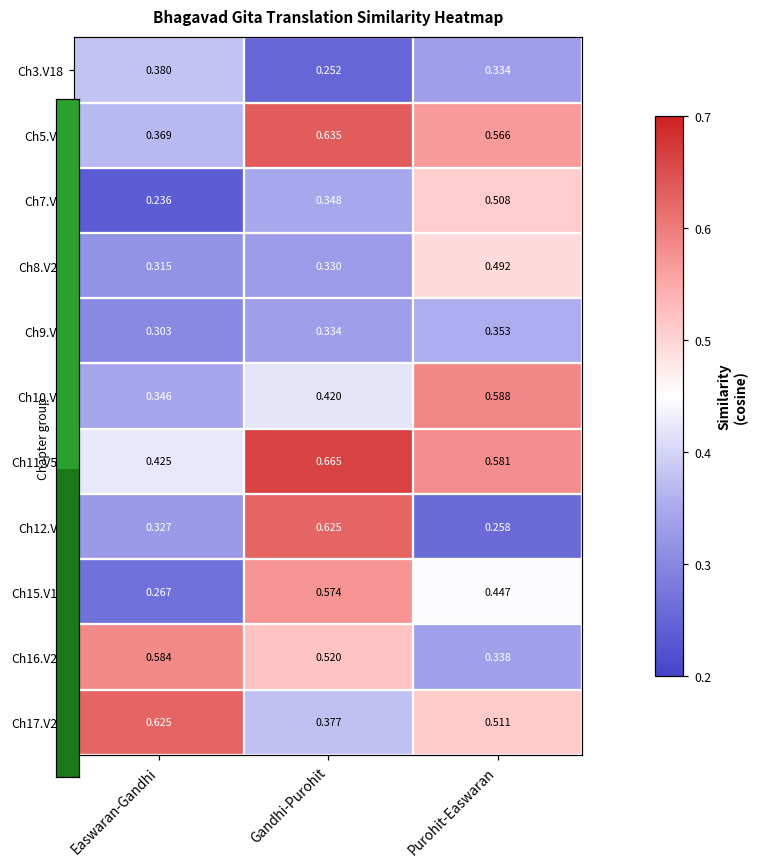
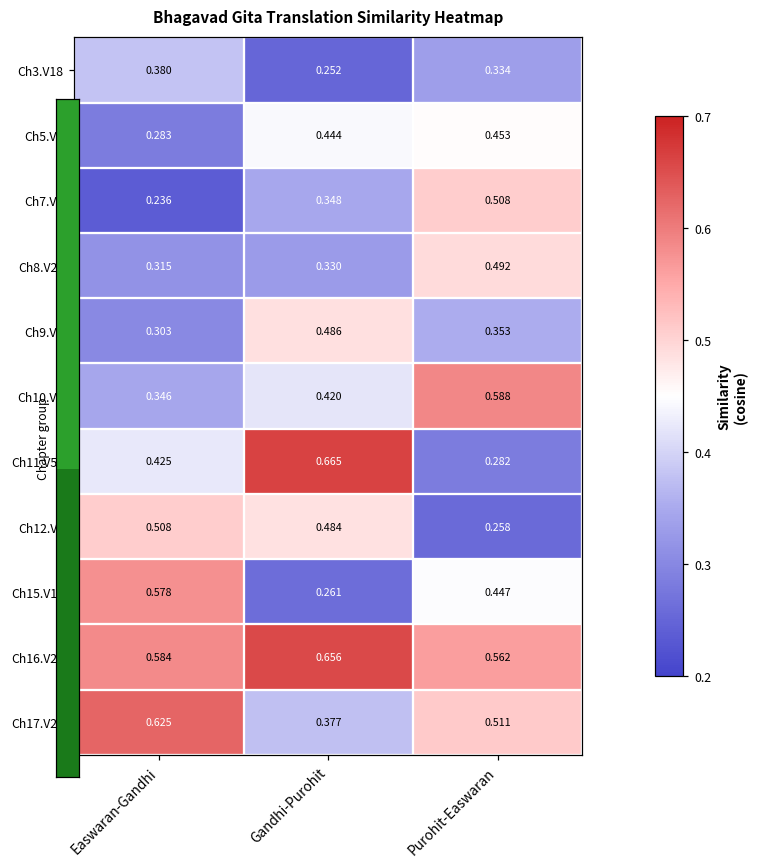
  {
    "Ch3.V18": {
      "Easwaran-Gandhi": 0.380,
      "Gandhi-Purohit": 0.252,
      "Purohit-Easwaran": 0.334
    },
    "Ch5.V5": {
-     "Easwaran-Gandhi": 0.369,
-     "Gandhi-Purohit": 0.635,
-     "Purohit-Easwaran": 0.566
+     "Easwaran-Gandhi": 0.283,
+     "Gandhi-Purohit": 0.444,
+     "Purohit-Easwaran": 0.453
    },
    "Ch7.V2": {
      "Easwaran-Gandhi": 0.236,
      "Gandhi-Purohit": 0.348,
      "Purohit-Easwaran": 0.508
    },
    "Ch8.V23": {
      "Easwaran-Gandhi": 0.315,
      "Gandhi-Purohit": 0.330,
      "Purohit-Easwaran": 0.492
    },
    "Ch9.V1": {
      "Easwaran-Gandhi": 0.303,
-     "Gandhi-Purohit": 0.334,
+     "Gandhi-Purohit": 0.486,
      "Purohit-Easwaran": 0.353
    },
    "Ch10.V1": {
      "Easwaran-Gandhi": 0.346,
      "Gandhi-Purohit": 0.420,
      "Purohit-Easwaran": 0.588
    },
    "Ch11.V53": {
      "Easwaran-Gandhi": 0.425,
      "Gandhi-Purohit": 0.665,
-     "Purohit-Easwaran": 0.581
+     "Purohit-Easwaran": 0.282
    },
    "Ch12.V5": {
-     "Easwaran-Gandhi": 0.327,
-     "Gandhi-Purohit": 0.625,
+     "Easwaran-Gandhi": 0.508,
+     "Gandhi-Purohit": 0.484,
      "Purohit-Easwaran": 0.258
    },
    "Ch15.V11": {
-     "Easwaran-Gandhi": 0.267,
-     "Gandhi-Purohit": 0.574,
+     "Easwaran-Gandhi": 0.578,
+     "Gandhi-Purohit": 0.261,
      "Purohit-Easwaran": 0.447
    },
    "Ch16.V23": {
      "Easwaran-Gandhi": 0.584,
-     "Gandhi-Purohit": 0.520,
-     "Purohit-Easwaran": 0.338
+     "Gandhi-Purohit": 0.656,
+     "Purohit-Easwaran": 0.562
    },
    "Ch17.V21": {
      "Easwaran-Gandhi": 0.625,
      "Gandhi-Purohit": 0.377,
      "Purohit-Easwaran": 0.511
    }
  }
